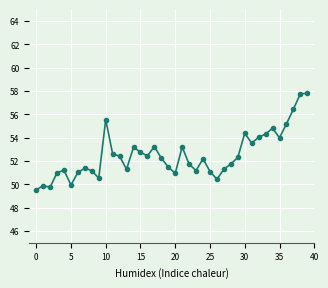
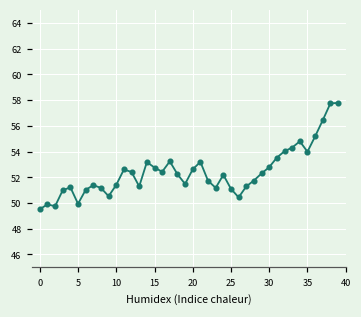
  {
    "0": 49.5,
    "5": 49.9,
-   "10": 55.5,
+   "10": 51.4,
    "15": 52.8,
-   "20": 51.0,
+   "20": 52.6,
    "25": 51.1,
-   "30": 54.4,
+   "30": 52.8,
    "35": 54.0
  }
